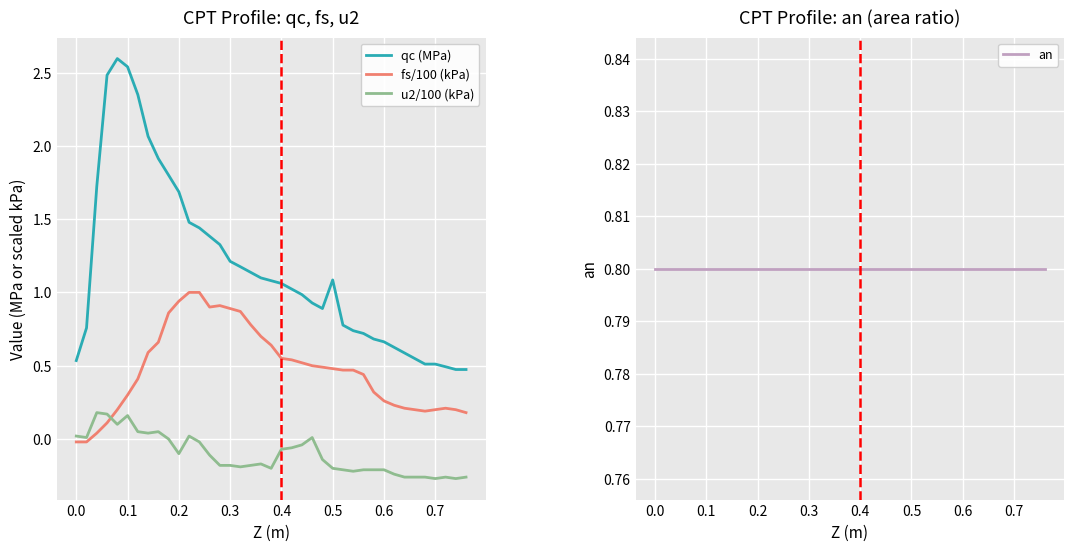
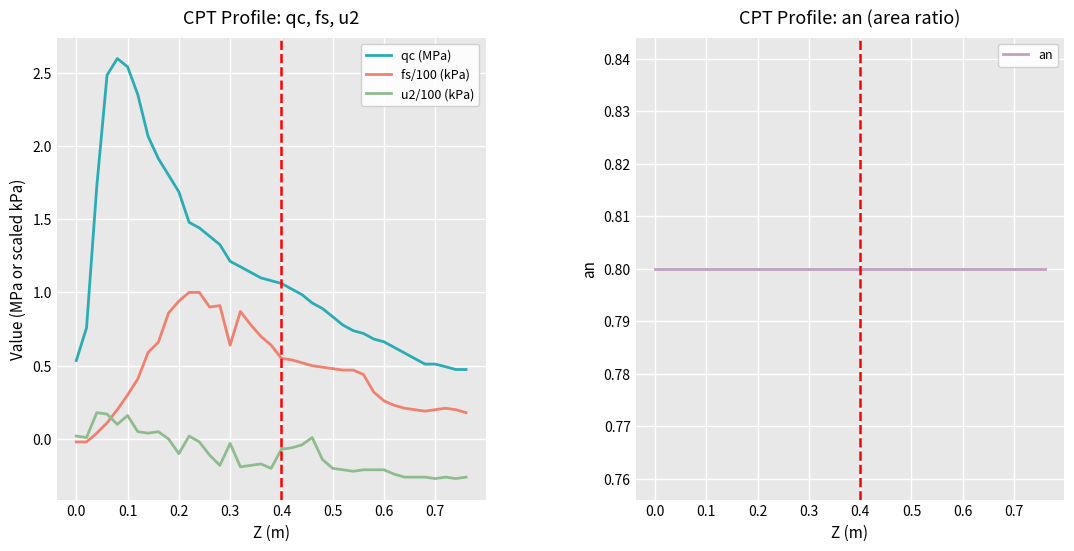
  {
    "CPT Profile: qc, fs, u2": {
      "qc (MPa)": {
        "0.0": 0.54,
        "0.1": 2.54,
        "0.2": 1.69,
        "0.3": 1.21,
        "0.4": 1.06,
-       "0.5": 1.09,
+       "0.5": 0.83,
        "0.6": 0.66,
        "0.7": 0.51
      },
      "fs/100 (kPa)": {
        "0.0": -0.02,
        "0.1": 0.30,
        "0.2": 0.94,
-       "0.3": 0.89,
+       "0.3": 0.64,
        "0.4": 0.55,
        "0.5": 0.48,
        "0.6": 0.26,
        "0.7": 0.20
      },
      "u2/100 (kPa)": {
        "0.0": 0.02,
        "0.1": 0.16,
        "0.2": -0.10,
-       "0.3": -0.18,
+       "0.3": -0.03,
        "0.4": -0.07,
        "0.5": -0.20,
        "0.6": -0.21,
        "0.7": -0.27
      }
    },
    "CPT Profile: an (area ratio)": {
      "0.0": 0.800,
      "0.1": 0.800,
      "0.2": 0.800,
      "0.3": 0.800,
      "0.4": 0.800,
      "0.5": 0.800,
      "0.6": 0.800,
      "0.7": 0.800
    }
  }
